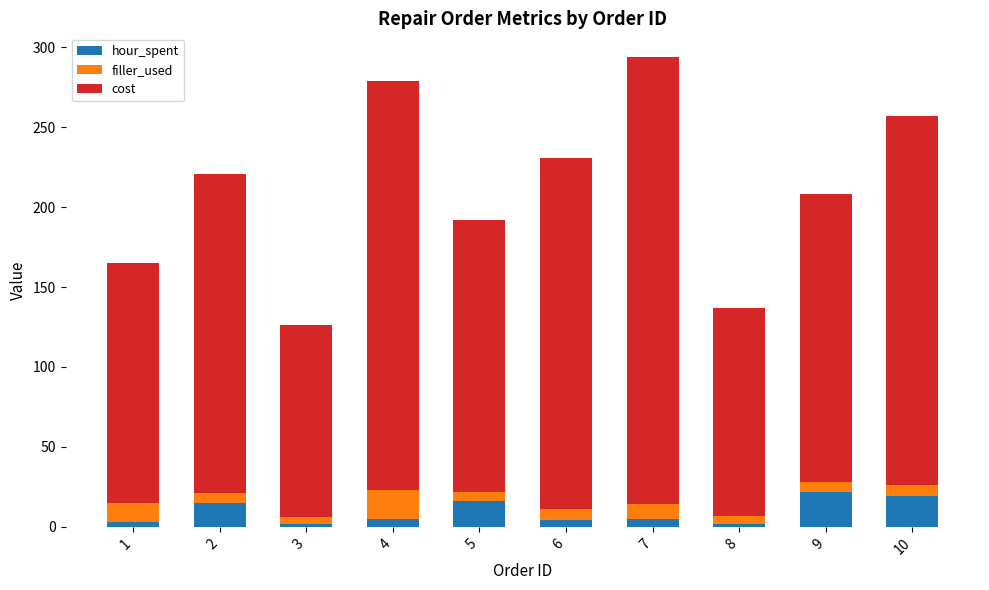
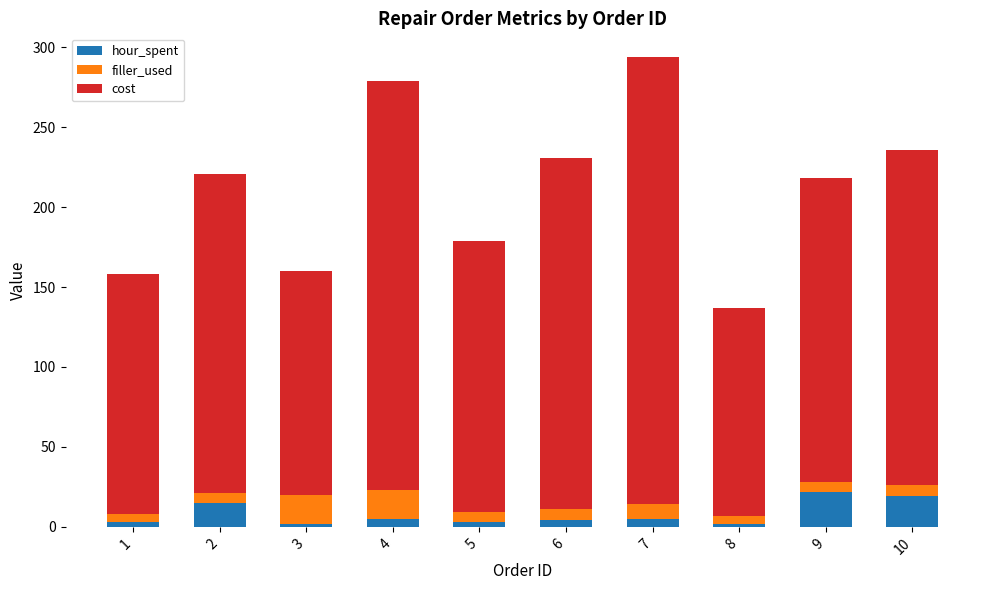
  {
    "hour_spent": {
      "1": 3,
      "2": 15,
      "3": 2,
      "4": 5,
-     "5": 16,
+     "5": 3,
      "6": 4,
      "7": 5,
      "8": 2,
      "9": 22,
      "10": 19
    },
    "filler_used": {
-     "1": 12,
+     "1": 5,
      "2": 6,
-     "3": 4,
+     "3": 18,
      "4": 18,
      "5": 6,
      "6": 7,
      "7": 9,
      "8": 5,
      "9": 6,
      "10": 7
    },
    "cost": {
      "1": 150,
      "2": 200,
-     "3": 120,
+     "3": 140,
      "4": 256,
      "5": 170,
      "6": 220,
      "7": 280,
      "8": 130,
-     "9": 180,
-     "10": 231
+     "9": 190,
+     "10": 210
    }
  }
